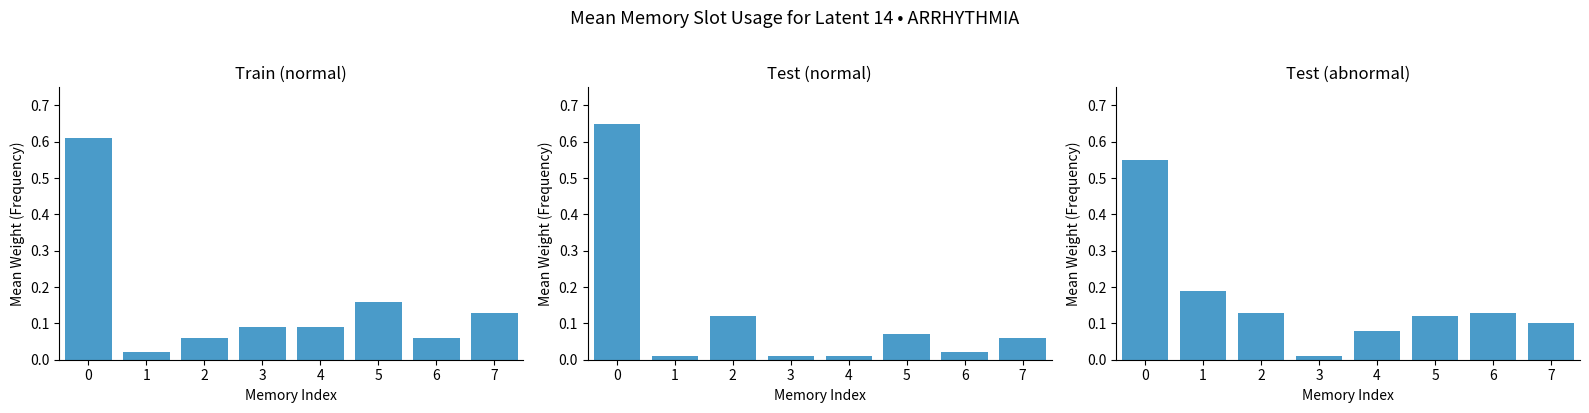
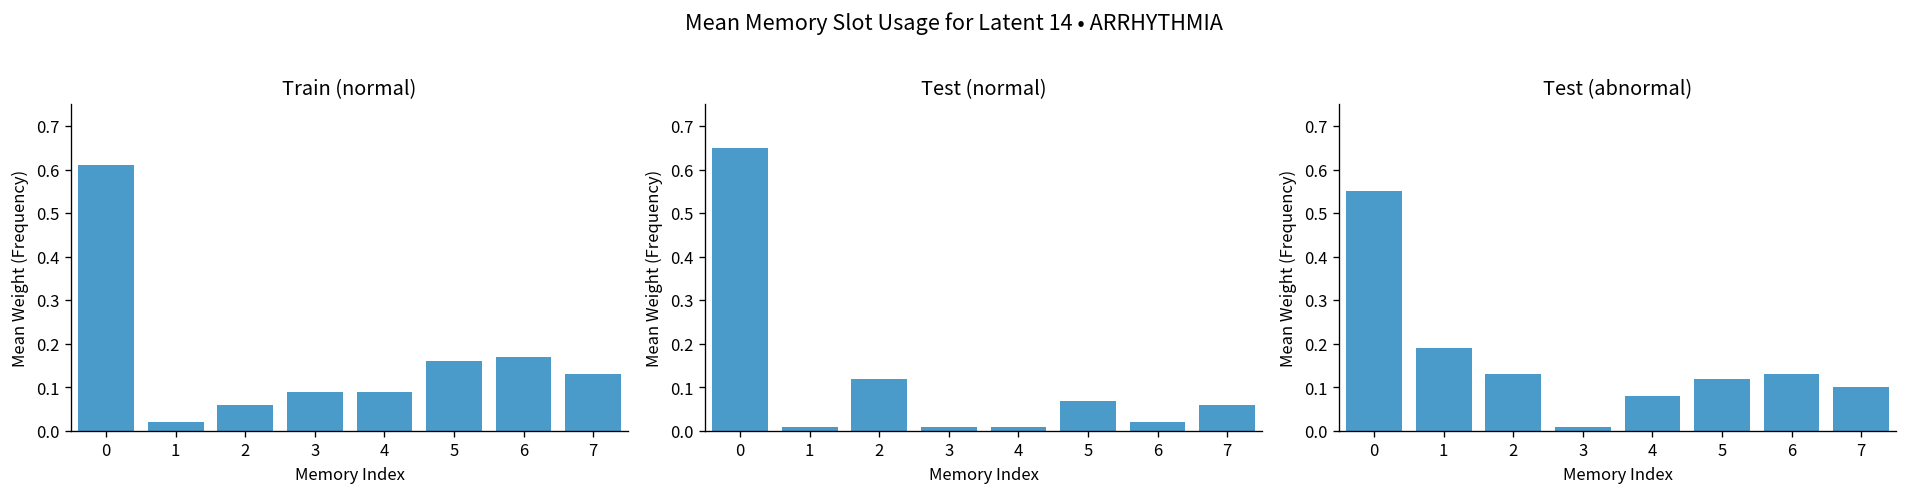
  {
    "Train (normal)": {
      "0": 0.61,
      "1": 0.02,
      "2": 0.06,
      "3": 0.09,
      "4": 0.09,
      "5": 0.16,
-     "6": 0.06,
+     "6": 0.17,
      "7": 0.13
    },
    "Test (normal)": {
      "0": 0.65,
      "1": 0.01,
      "2": 0.12,
      "3": 0.01,
      "4": 0.01,
      "5": 0.07,
      "6": 0.02,
      "7": 0.06
    },
    "Test (abnormal)": {
      "0": 0.55,
      "1": 0.19,
      "2": 0.13,
      "3": 0.01,
      "4": 0.08,
      "5": 0.12,
      "6": 0.13,
      "7": 0.10
    }
  }
